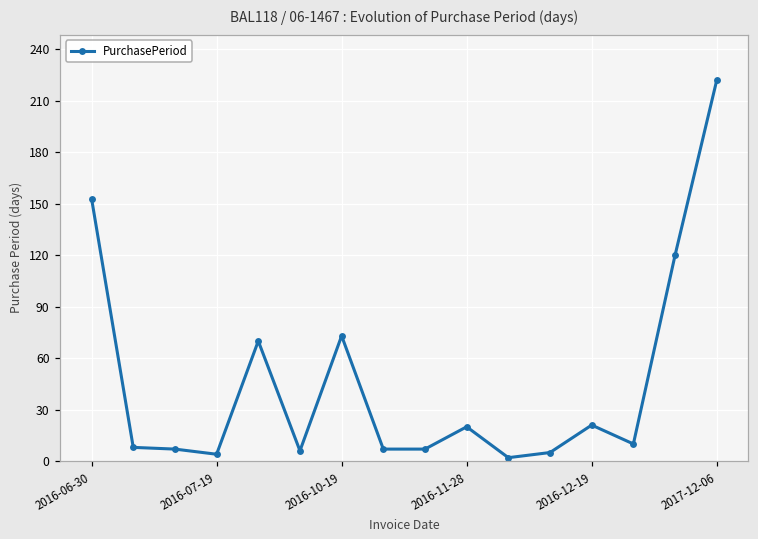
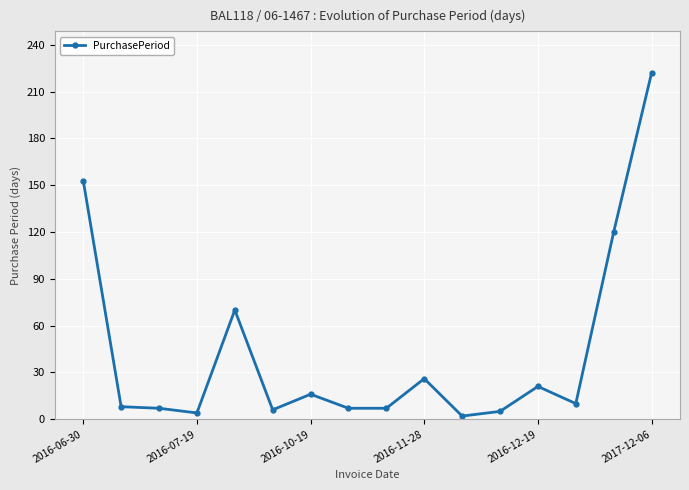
  {
    "2016-06-30": 153,
    "2016-07-19": 4,
-   "2016-10-19": 73,
-   "2016-11-28": 20,
+   "2016-10-19": 16,
+   "2016-11-28": 26,
    "2016-12-19": 21,
    "2017-12-06": 222
  }
